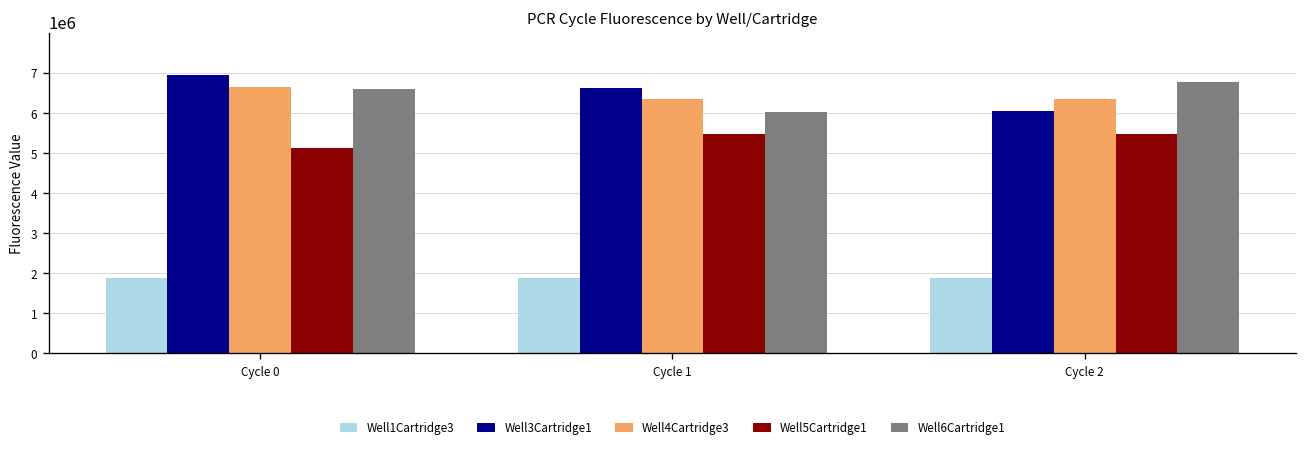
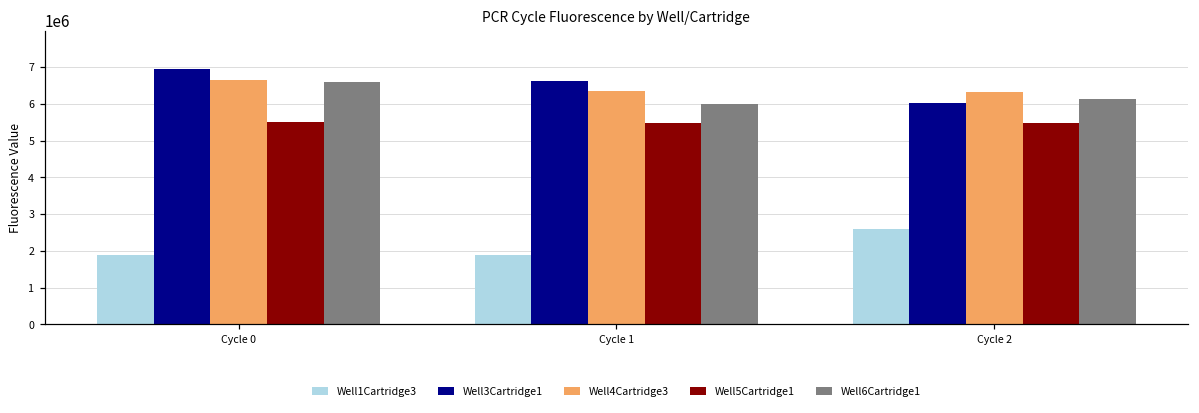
  {
    "Well1Cartridge3": {
      "Cycle 0": 1900000,
      "Cycle 1": 1900000,
-     "Cycle 2": 1900000
+     "Cycle 2": 2600000
    },
    "Well3Cartridge1": {
      "Cycle 0": 6900000,
      "Cycle 1": 6600000,
      "Cycle 2": 6000000
    },
    "Well4Cartridge3": {
      "Cycle 0": 6600000,
      "Cycle 1": 6300000,
      "Cycle 2": 6300000
    },
    "Well5Cartridge1": {
-     "Cycle 0": 5100000,
+     "Cycle 0": 5500000,
      "Cycle 1": 5500000,
      "Cycle 2": 5500000
    },
    "Well6Cartridge1": {
      "Cycle 0": 6600000,
      "Cycle 1": 6000000,
-     "Cycle 2": 6800000
+     "Cycle 2": 6100000
    }
  }
